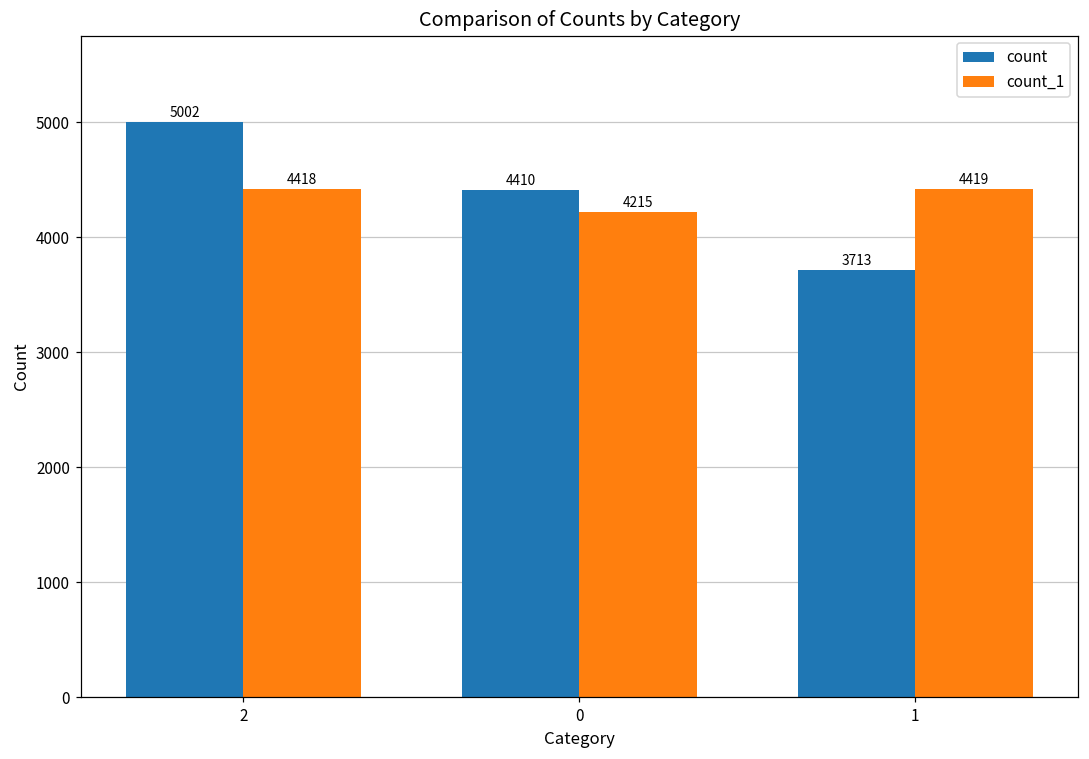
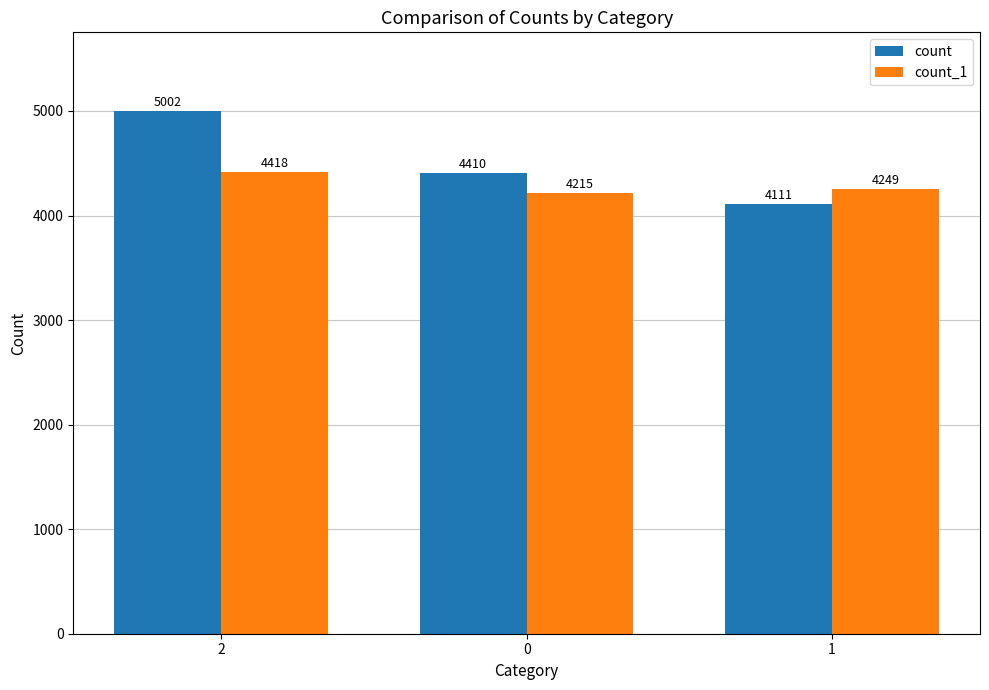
  {
    "count": {
      "2": 5002,
      "0": 4410,
-     "1": 3713
+     "1": 4111
    },
    "count_1": {
      "2": 4418,
      "0": 4215,
-     "1": 4419
+     "1": 4249
    }
  }
